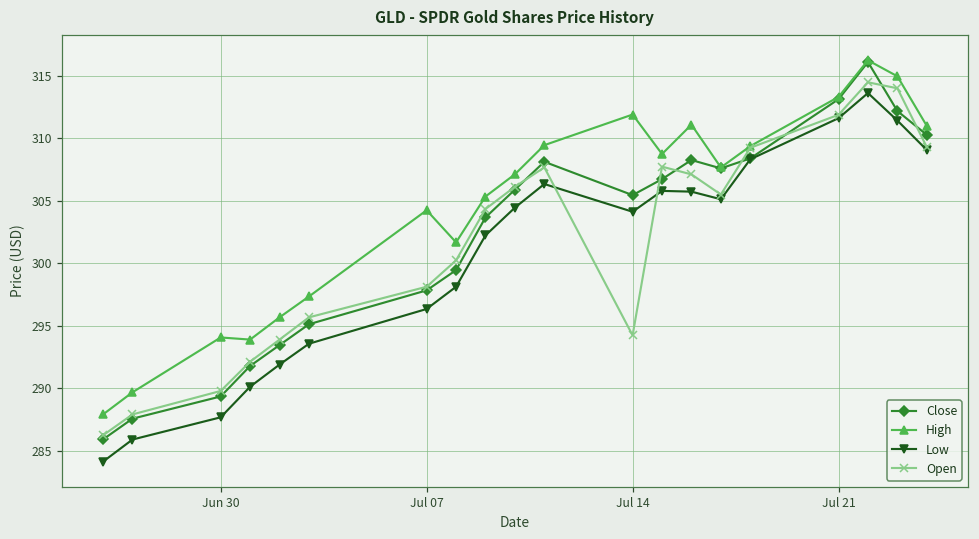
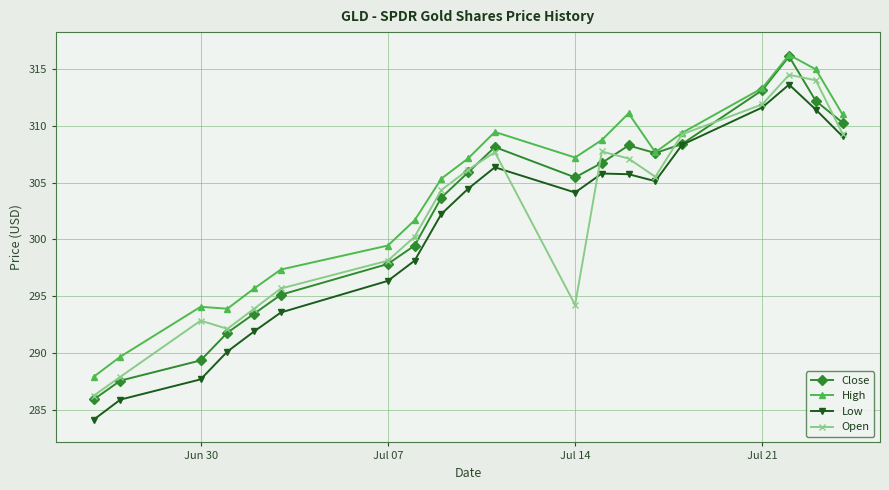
  {
    "High": {
      "Jun 30": 294.1,
-     "Jul 07": 304.2,
-     "Jul 14": 311.9
+     "Jul 07": 299.5,
+     "Jul 14": 307.2
    },
    "Open": {
-     "Jun 30": 289.8,
+     "Jun 30": 292.8,
      "Jul 07": 298.1,
      "Jul 14": 294.2,
      "Jul 21": 311.9
    }
  }
